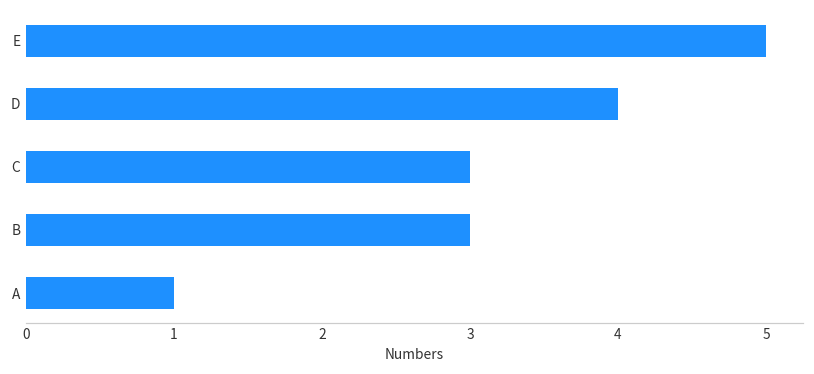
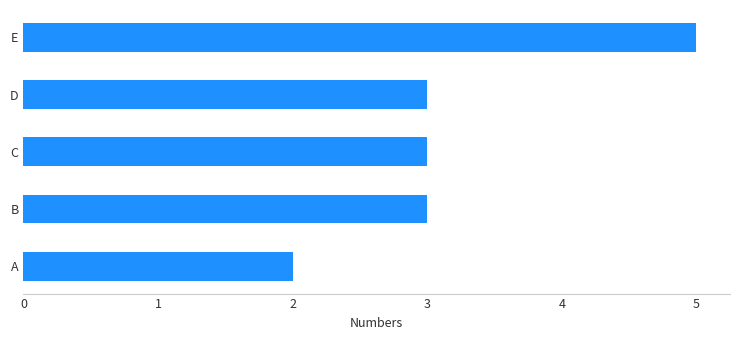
  {
    "E": 5,
-   "D": 4,
+   "D": 3,
    "C": 3,
    "B": 3,
-   "A": 1
+   "A": 2
  }
